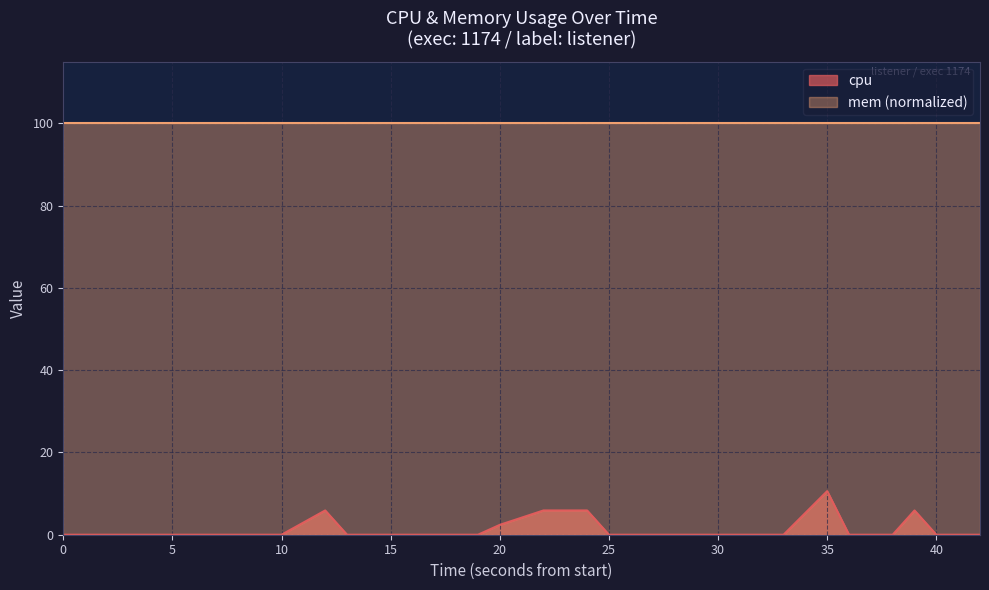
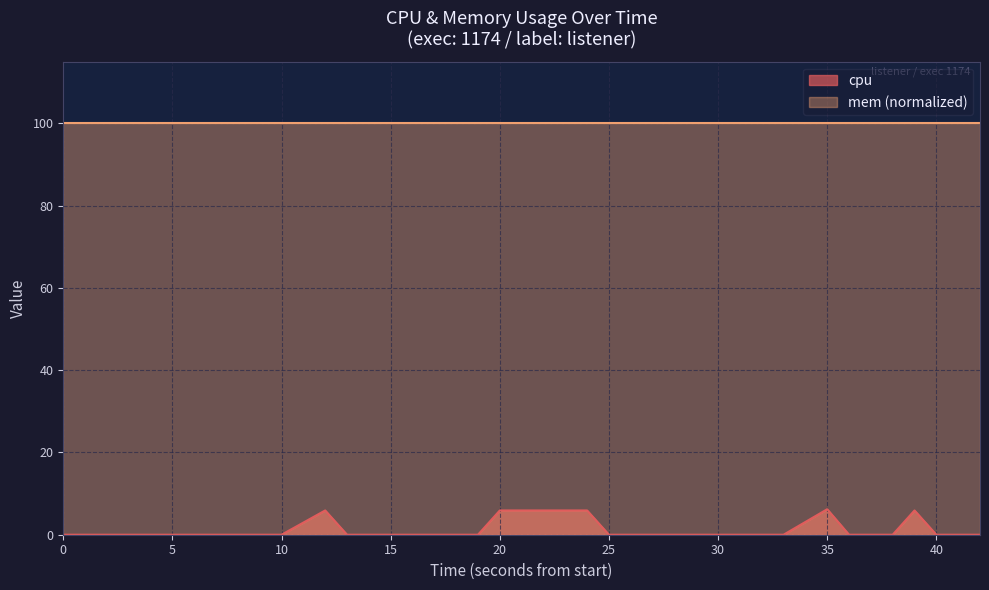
  {
    "cpu": {
      "0": 0,
      "5": 0,
      "10": 0,
      "15": 0,
-     "20": 2,
+     "20": 6,
      "25": 0,
      "30": 0,
-     "35": 11,
+     "35": 6,
      "40": 0
    },
    "mem (normalized)": {
      "0": 100,
      "5": 100,
      "10": 100,
      "15": 100,
      "20": 100,
      "25": 100,
      "30": 100,
      "35": 100,
      "40": 100
    }
  }
